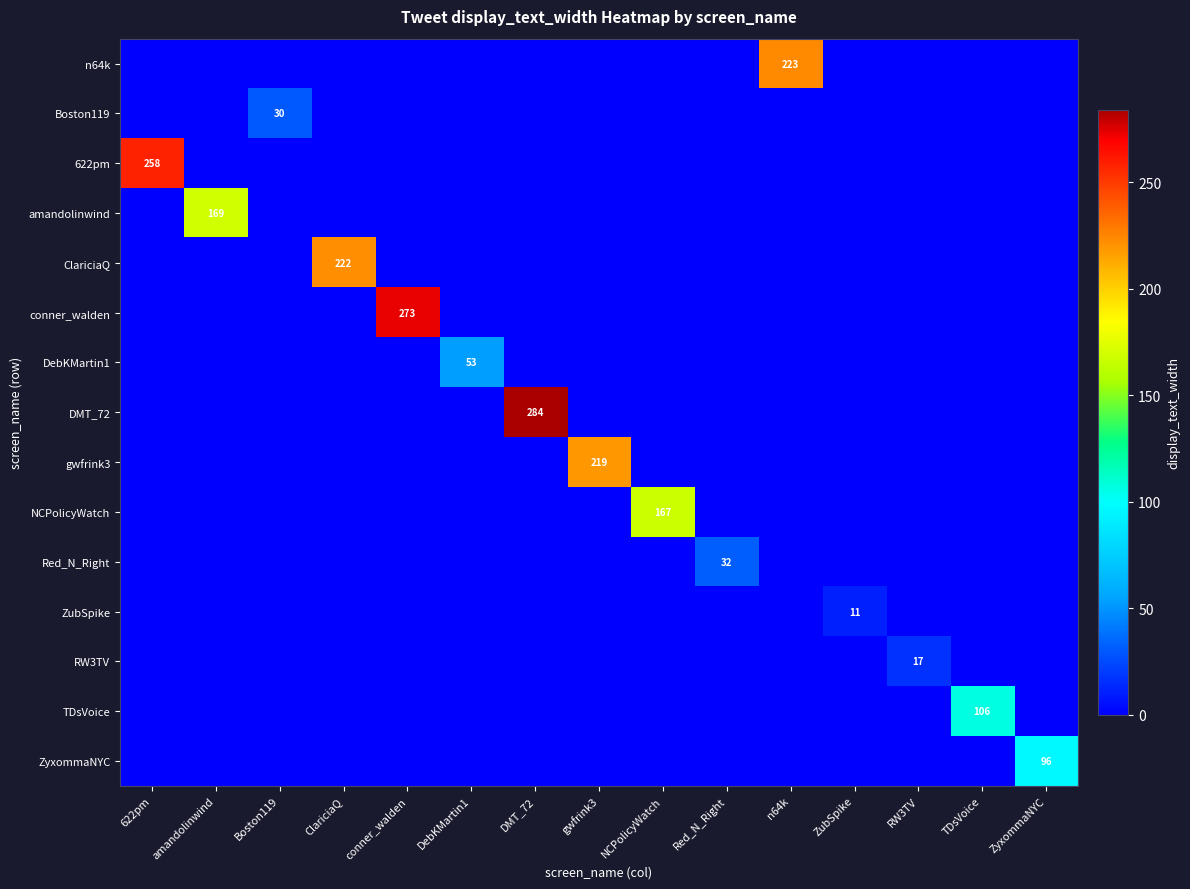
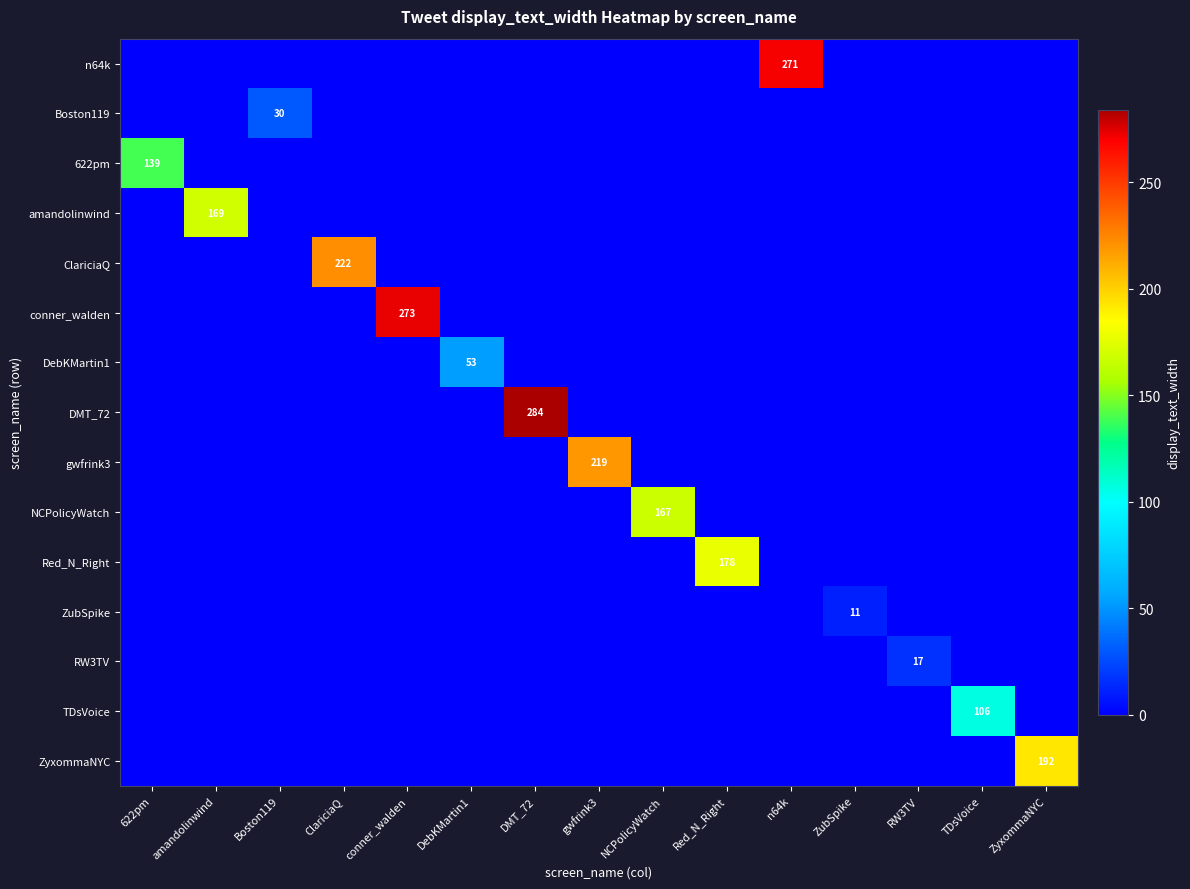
  {
    "n64k": {
-     "n64k": 223
+     "n64k": 271
    },
    "Boston119": {
      "Boston119": 30
    },
    "622pm": {
-     "622pm": 258
+     "622pm": 139
    },
    "amandolinwind": {
      "amandolinwind": 169
    },
    "ClariciaQ": {
      "ClariciaQ": 222
    },
    "conner_walden": {
      "conner_walden": 273
    },
    "DebKMartin1": {
      "DebKMartin1": 53
    },
    "DMT_72": {
      "DMT_72": 284
    },
    "gwfrink3": {
      "gwfrink3": 219
    },
    "NCPolicyWatch": {
      "NCPolicyWatch": 167
    },
    "Red_N_Right": {
-     "Red_N_Right": 32
+     "Red_N_Right": 178
    },
    "ZubSpike": {
      "ZubSpike": 11
    },
    "RW3TV": {
      "RW3TV": 17
    },
    "TDsVoice": {
      "TDsVoice": 106
    },
    "ZyxommaNYC": {
-     "ZyxommaNYC": 96
+     "ZyxommaNYC": 192
    }
  }
